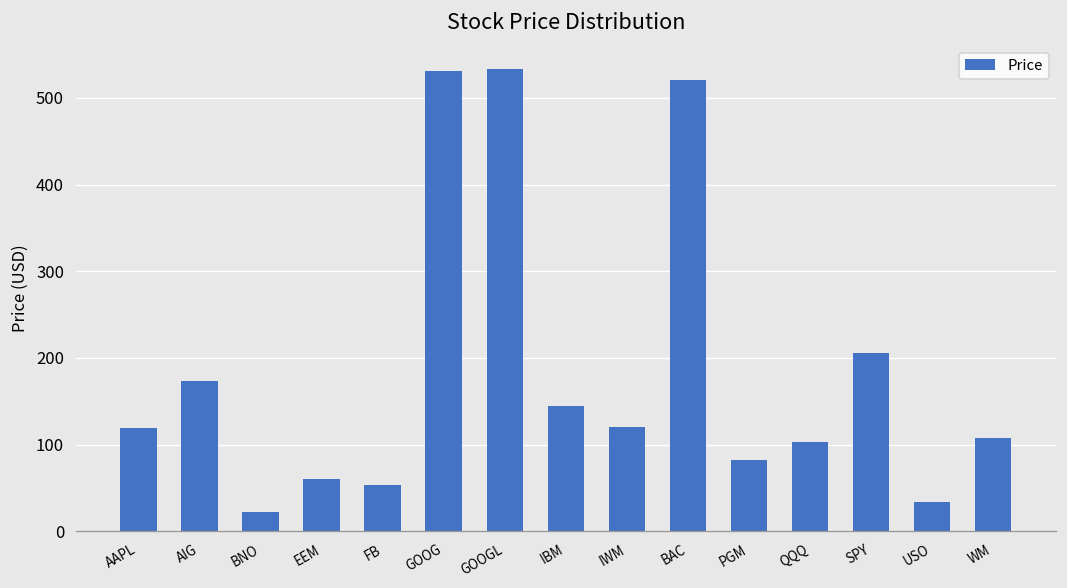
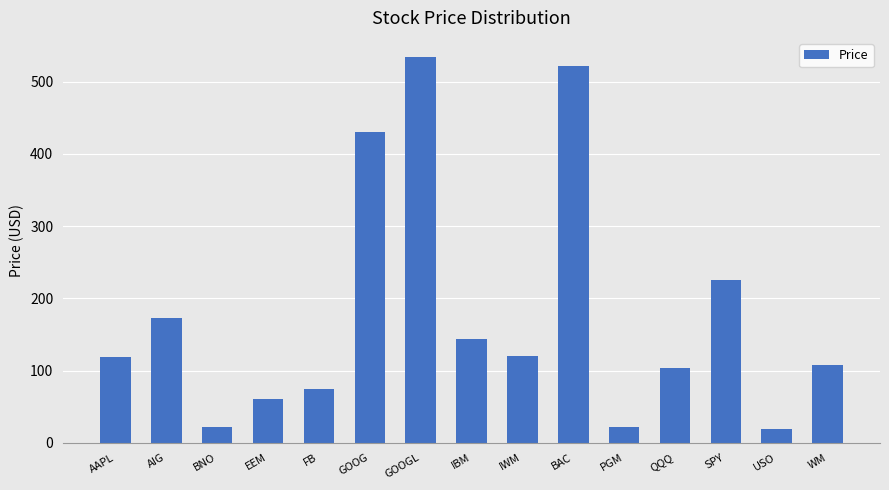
  {
    "AAPL": 120,
    "AIG": 170,
    "BNO": 20,
    "EEM": 60,
-   "FB": 50,
-   "GOOG": 530,
+   "FB": 70,
+   "GOOG": 430,
    "GOOGL": 530,
    "IBM": 140,
    "IWM": 120,
    "BAC": 520,
-   "PGM": 80,
+   "PGM": 20,
    "QQQ": 100,
-   "SPY": 210,
-   "USO": 30,
+   "SPY": 220,
+   "USO": 20,
    "WM": 110
  }
